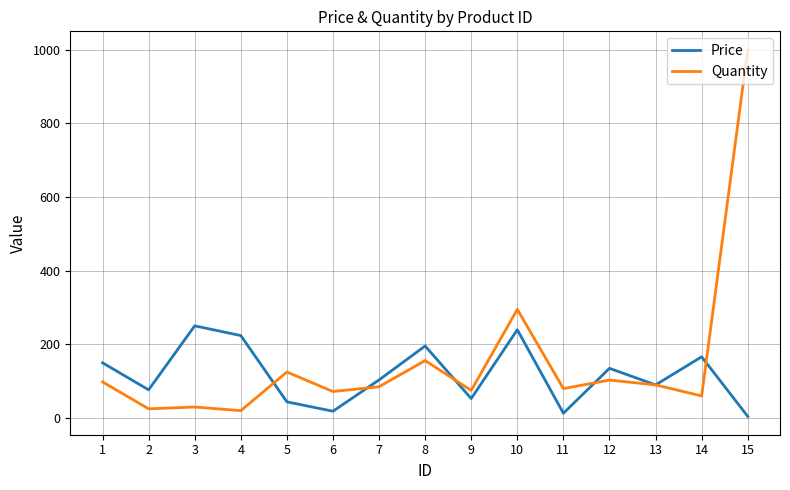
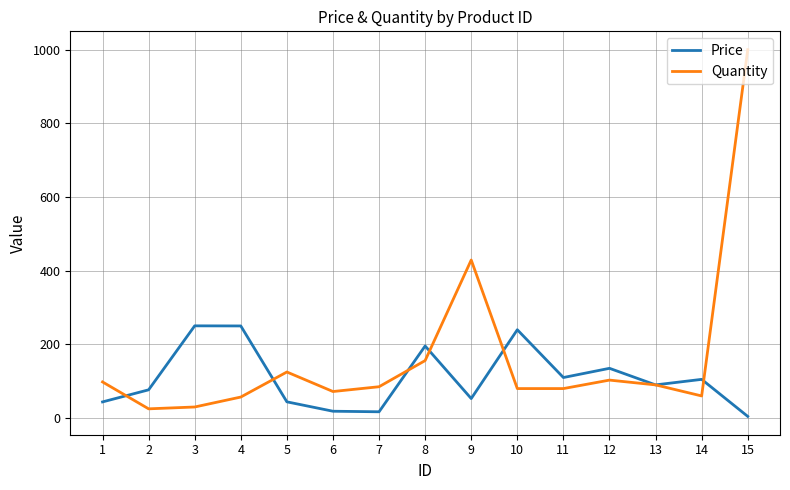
  {
    "Price": {
-     "1": 150,
+     "1": 40,
      "2": 80,
      "3": 250,
-     "4": 220,
+     "4": 250,
      "5": 40,
      "6": 20,
-     "7": 100,
+     "7": 20,
      "8": 200,
      "9": 50,
      "10": 240,
-     "11": 10,
+     "11": 110,
      "12": 140,
-     "14": 170,
+     "14": 110,
      "15": 0
    },
    "Quantity": {
      "1": 100,
      "2": 30,
      "3": 30,
-     "4": 20,
+     "4": 60,
      "5": 130,
      "6": 70,
      "7": 90,
      "8": 160,
-     "9": 80,
-     "10": 300,
+     "9": 430,
+     "10": 80,
      "11": 80,
      "12": 100,
      "14": 60
    }
  }
